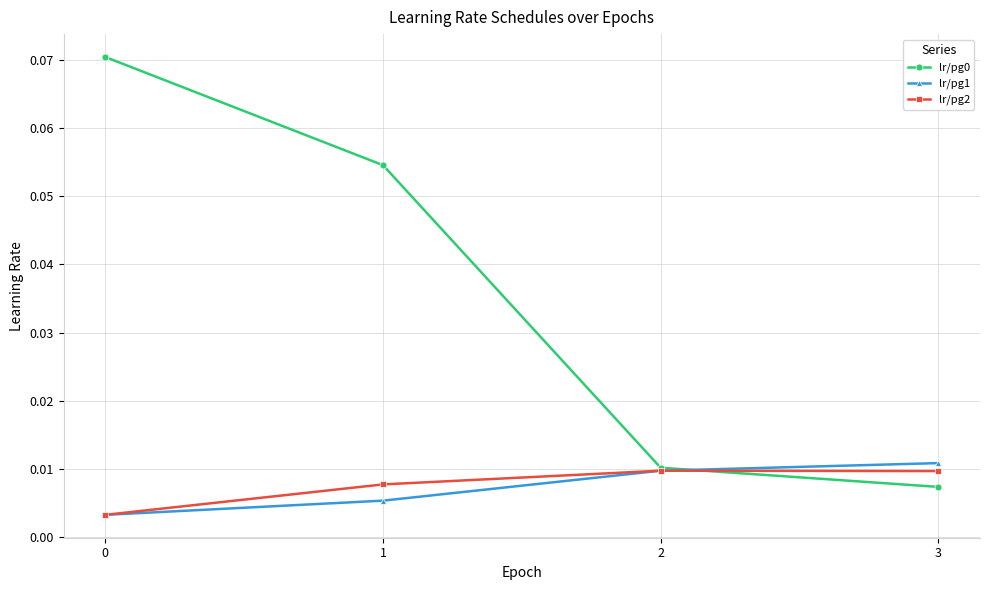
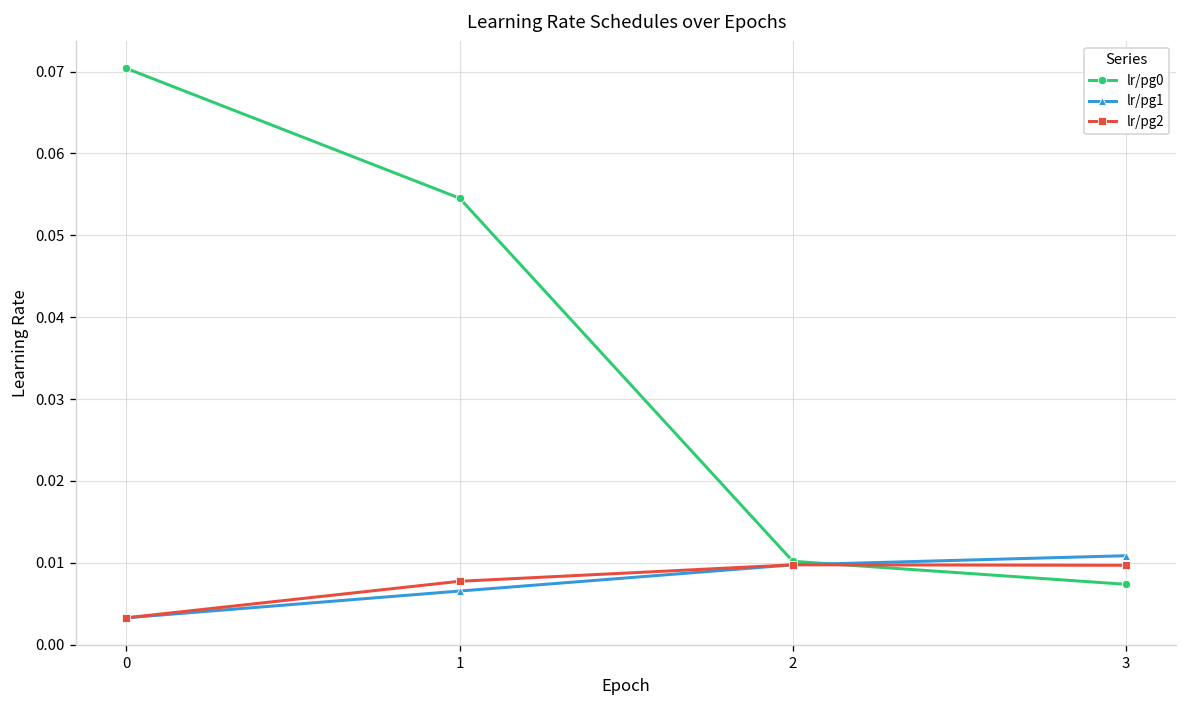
  {
    "lr/pg0": {
      "0": 0.070,
      "1": 0.055,
      "2": 0.010,
      "3": 0.007
    },
    "lr/pg1": {
-     "1": 0.005,
+     "1": 0.007,
      "3": 0.011
    },
    "lr/pg2": {
      "1": 0.008,
      "3": 0.010
    }
  }
